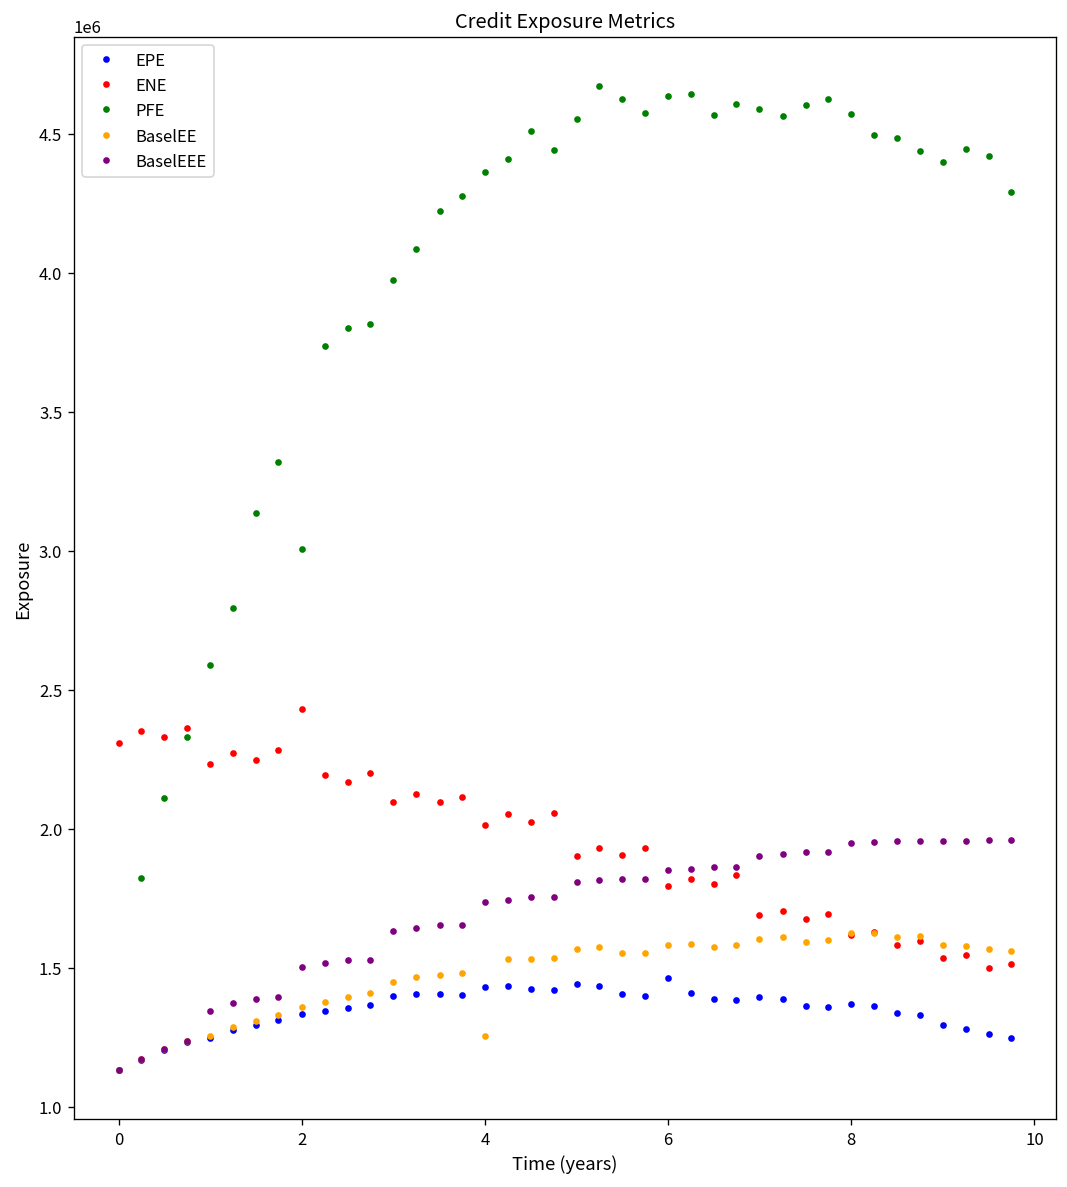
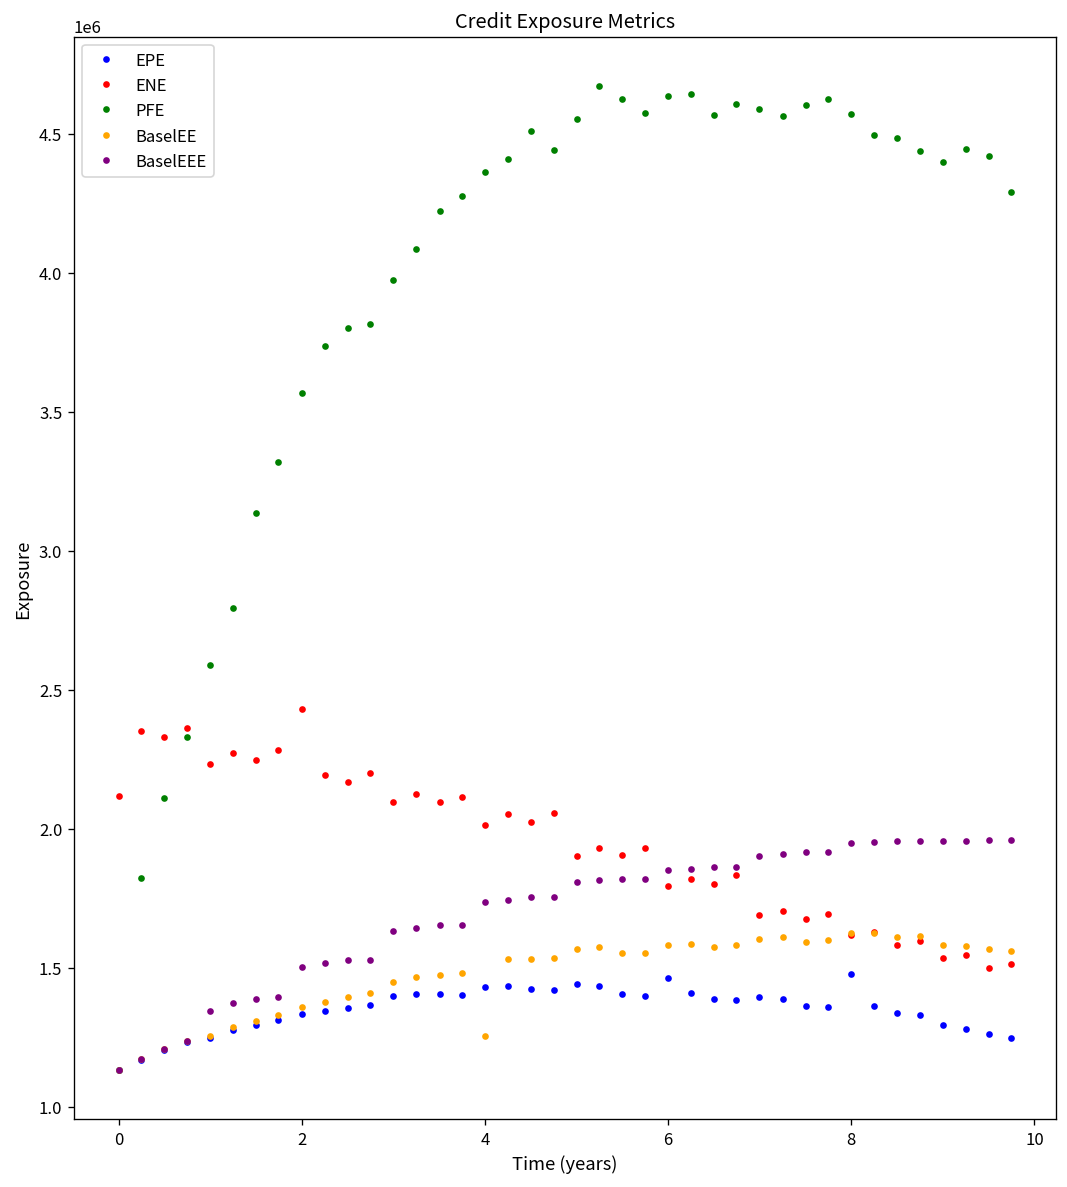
  {
    "EPE": {
      "2": 1330000,
      "4": 1430000,
      "6": 1460000,
-     "8": 1370000
+     "8": 1480000
    },
    "ENE": {
-     "0": 2310000,
+     "0": 2120000,
      "2": 2430000,
      "4": 2020000,
      "6": 1790000
    },
    "PFE": {
-     "2": 3010000,
+     "2": 3570000,
      "4": 4360000,
      "6": 4640000,
      "8": 4570000
    },
    "BaselEE": {
      "2": 1360000,
      "4": 1260000,
      "6": 1580000
    },
    "BaselEEE": {
      "2": 1500000,
      "4": 1740000,
      "6": 1850000,
      "8": 1950000
    }
  }
